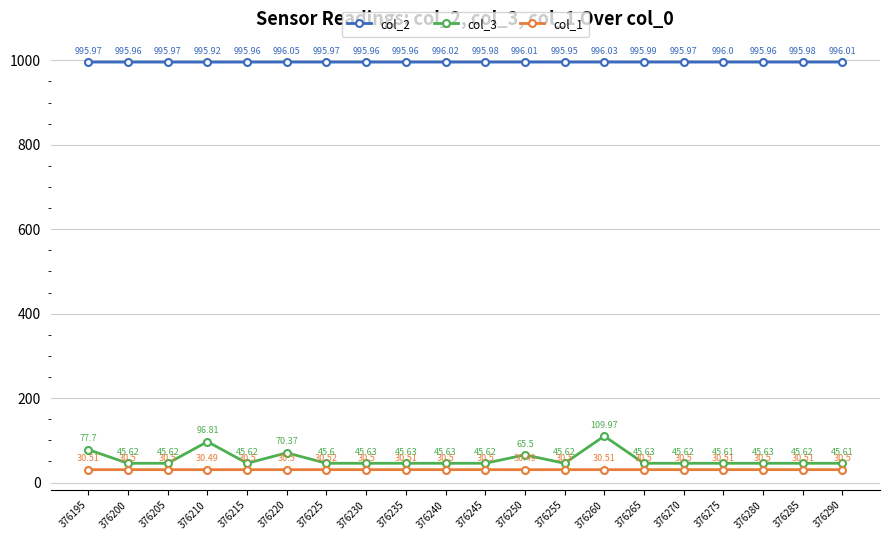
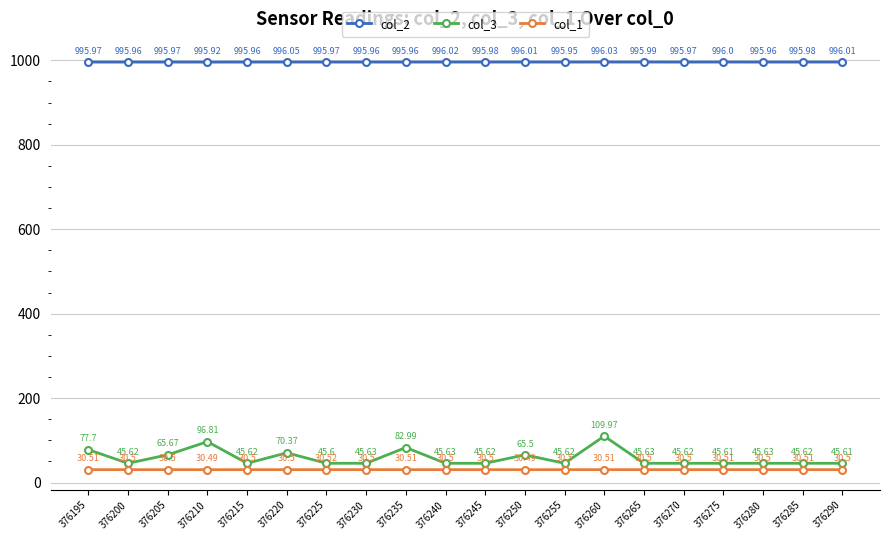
  {
    "col_2": {
      "376195": 995.97,
      "376200": 995.96,
      "376205": 995.97,
      "376210": 995.92,
      "376215": 995.96,
      "376220": 996.05,
      "376225": 995.97,
      "376230": 995.96,
      "376235": 995.96,
      "376240": 996.02,
      "376245": 995.98,
      "376250": 996.01,
      "376255": 995.95,
      "376260": 996.03,
      "376265": 995.99,
      "376270": 995.97,
      "376275": 996.0,
      "376280": 995.96,
      "376285": 995.98,
      "376290": 996.01
    },
    "col_3": {
      "376195": 77.7,
-     "376205": 45.62,
+     "376205": 65.67,
      "376210": 96.81,
      "376220": 70.37,
-     "376235": 45.63,
+     "376235": 82.99,
      "376250": 65.5,
      "376260": 109.97
    },
    "col_1": {
      "376195": 30.51,
      "376210": 30.49,
      "376235": 30.51,
      "376260": 30.51
    }
  }
